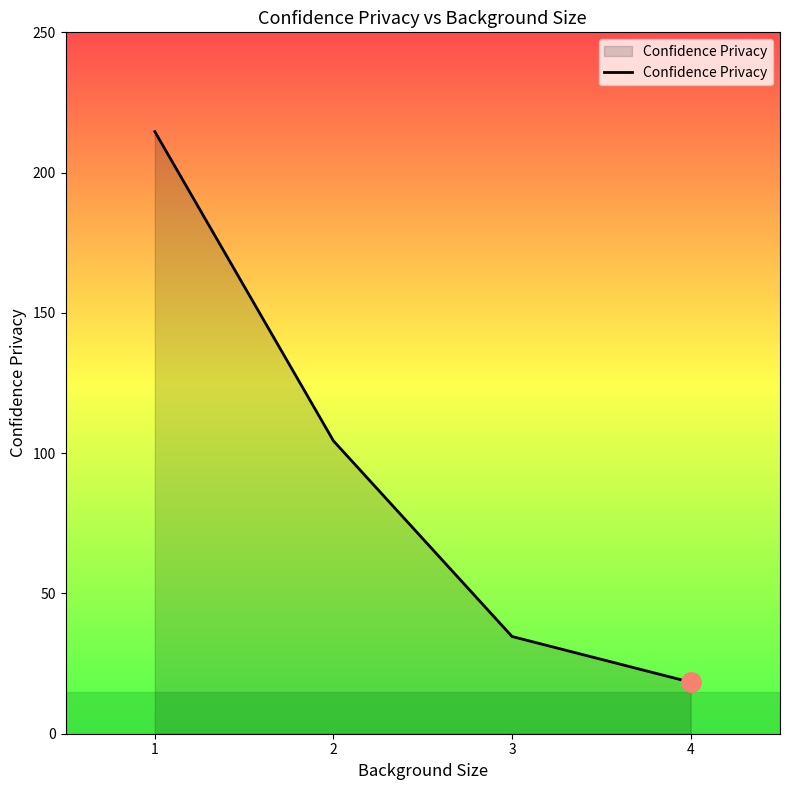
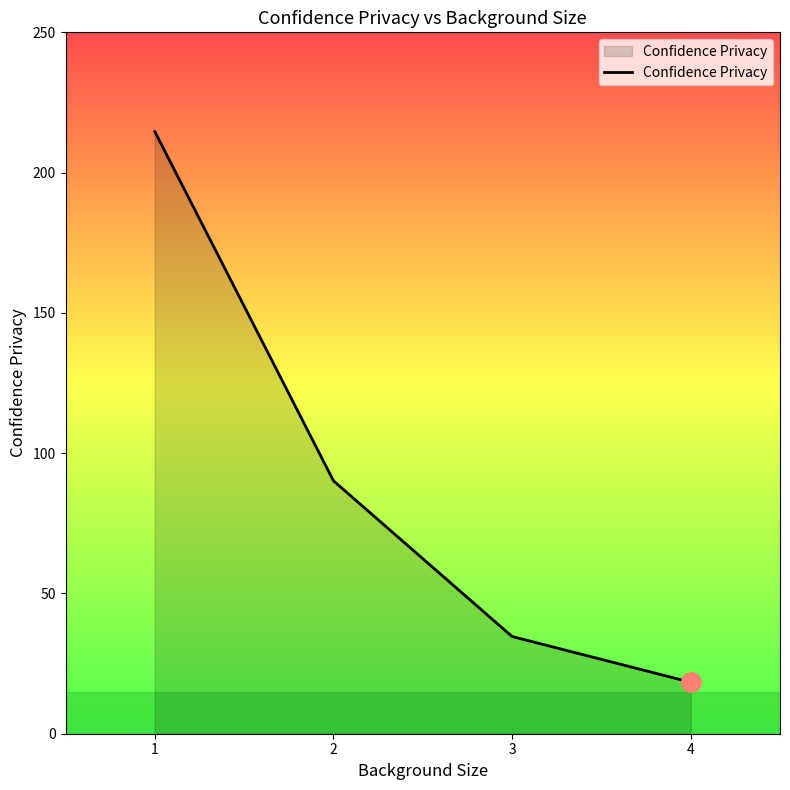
  {
    "Confidence Privacy": {
      "1": 215,
-     "2": 104,
+     "2": 90,
      "3": 35
    }
  }
